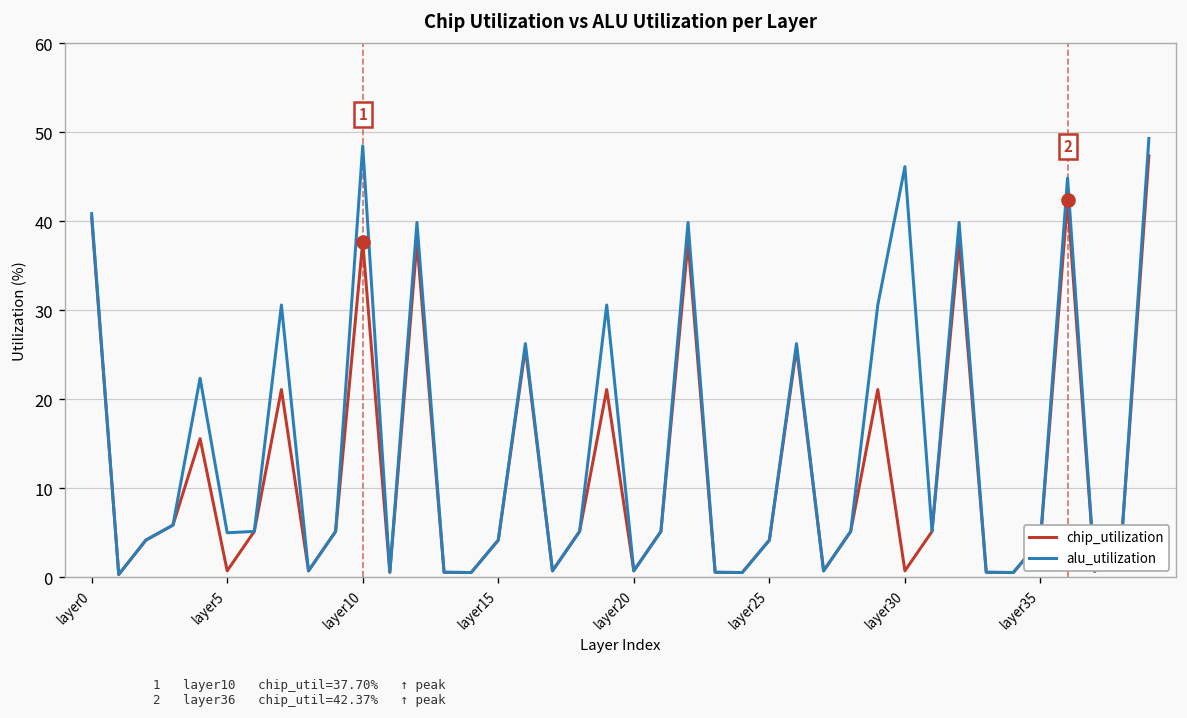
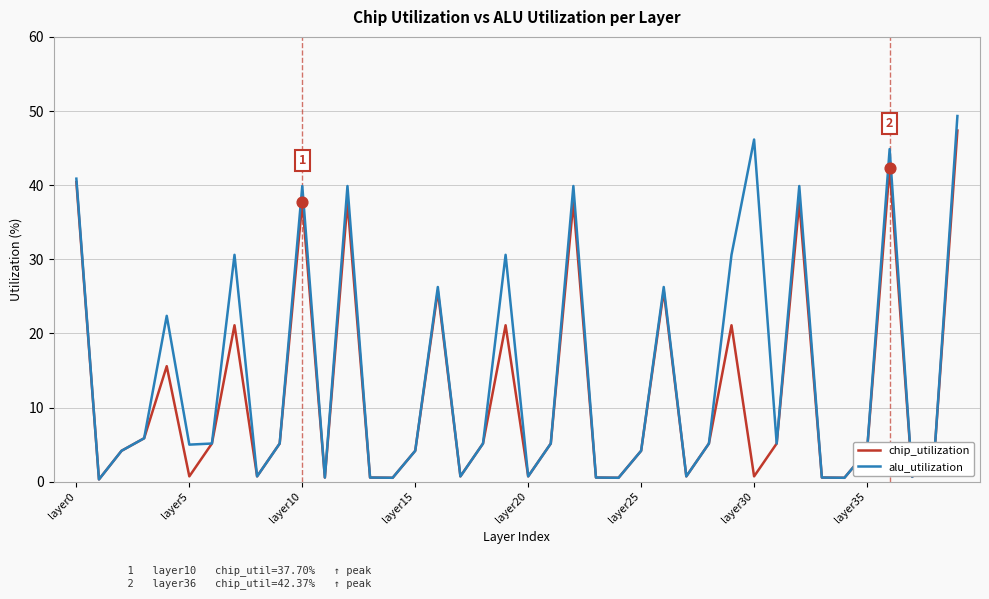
  {
    "alu_utilization": {
      "layer0": 41,
      "layer5": 5,
-     "layer10": 49,
+     "layer10": 40,
      "layer30": 46
    }
  }
